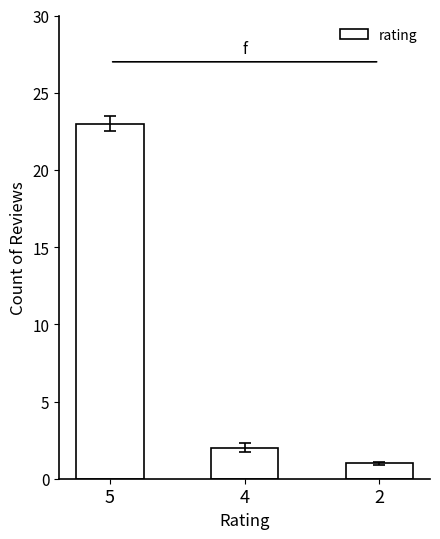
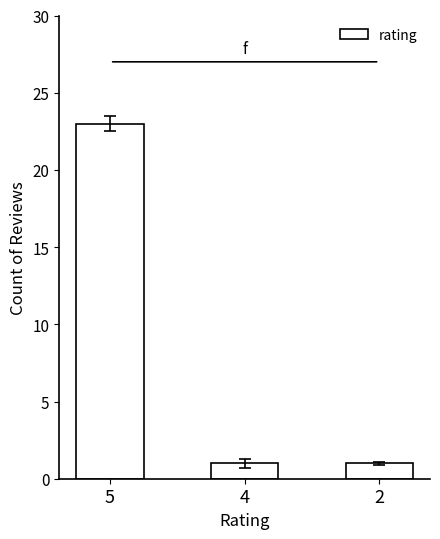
  {
    "rating": {
      "5": 23,
-     "4": 2,
+     "4": 1,
      "2": 1
    }
  }
